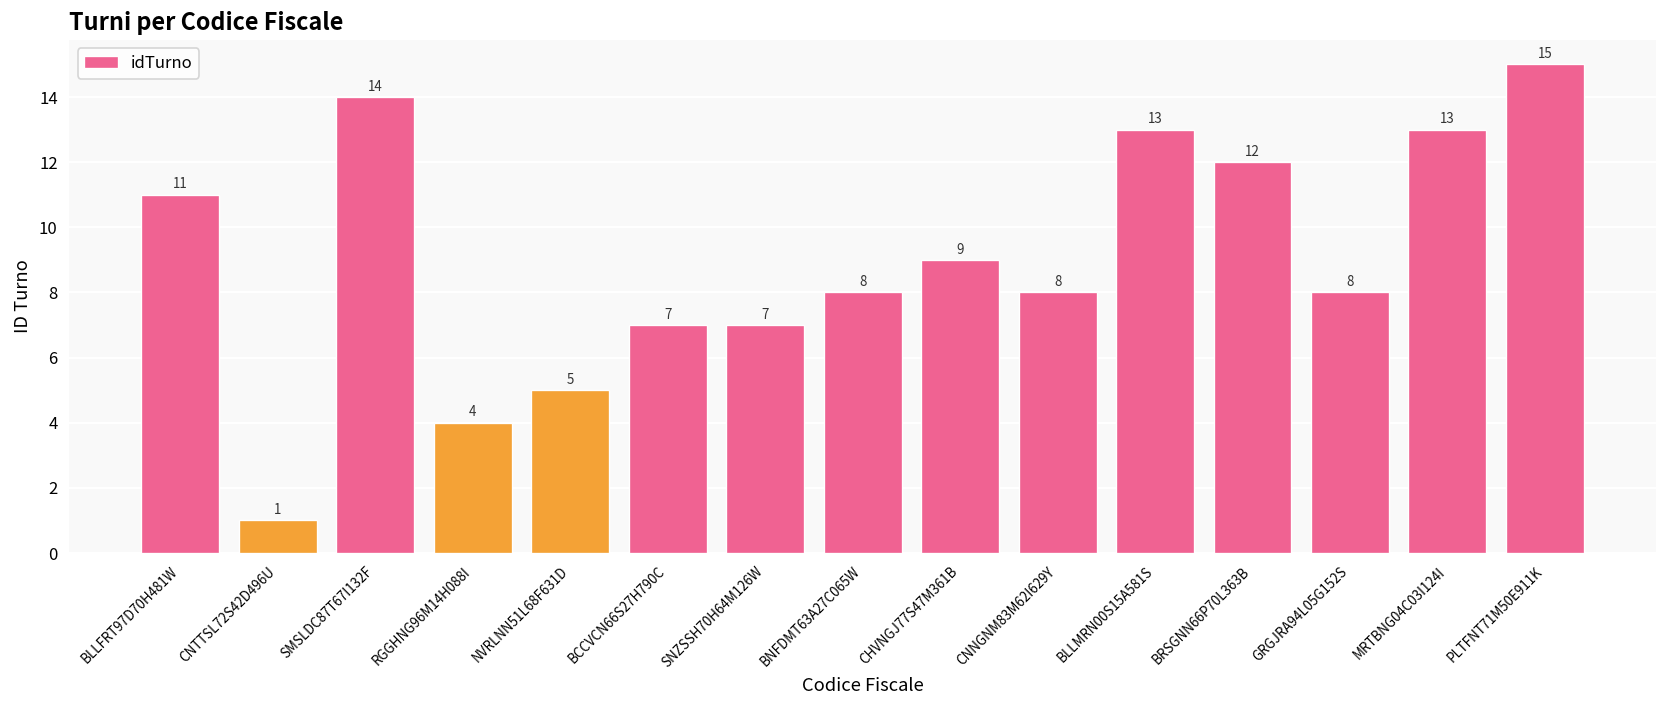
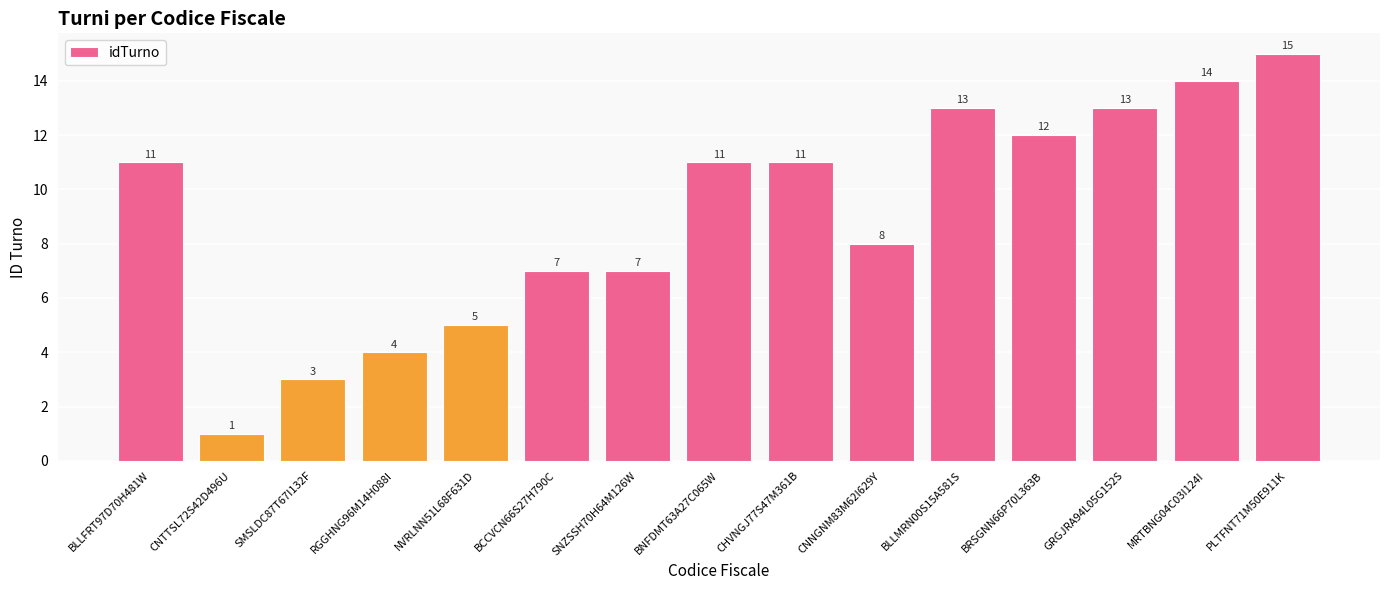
  {
    "BLLFRT97D70H481W": 11,
    "CNTTSL72S42D496U": 1,
-   "SMSLDC87T67I132F": 14,
+   "SMSLDC87T67I132F": 3,
    "RGGHNG96M14H088I": 4,
    "NVRLNN51L68F631D": 5,
    "BCCVCN66S27H790C": 7,
    "SNZSSH70H64M126W": 7,
-   "BNFDMT63A27C065W": 8,
-   "CHVNGJ77S47M361B": 9,
+   "BNFDMT63A27C065W": 11,
+   "CHVNGJ77S47M361B": 11,
    "CNNGNM83M62I629Y": 8,
    "BLLMRN00S15A581S": 13,
    "BRSGNN66P70L363B": 12,
-   "GRGJRA94L05G152S": 8,
-   "MRTBNG04C03I124I": 13,
+   "GRGJRA94L05G152S": 13,
+   "MRTBNG04C03I124I": 14,
    "PLTFNT71M50E911K": 15
  }
